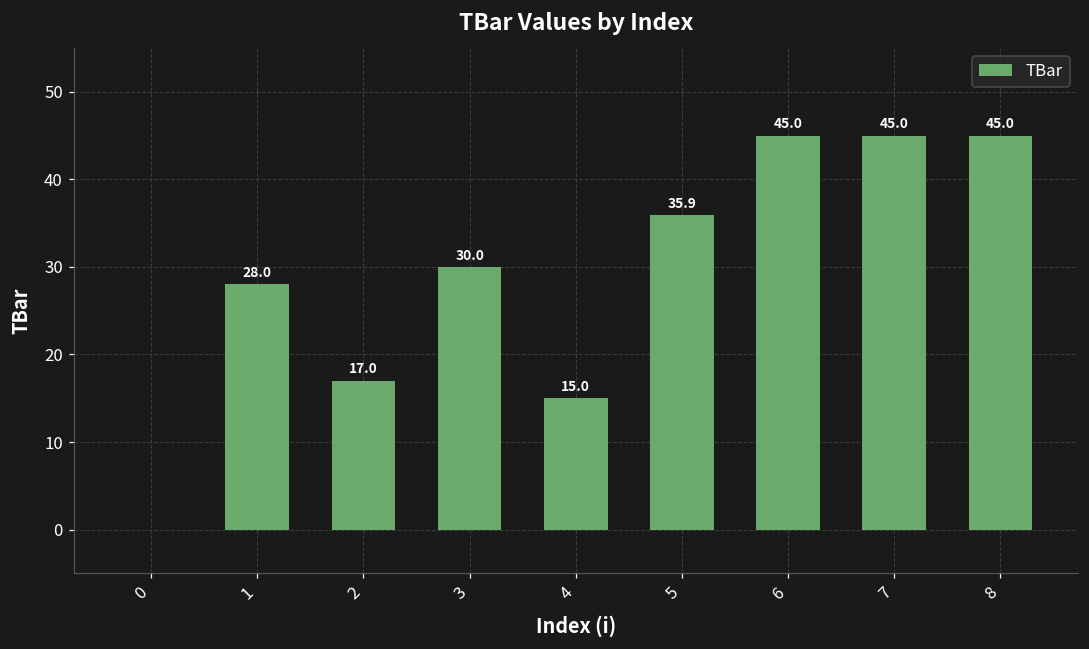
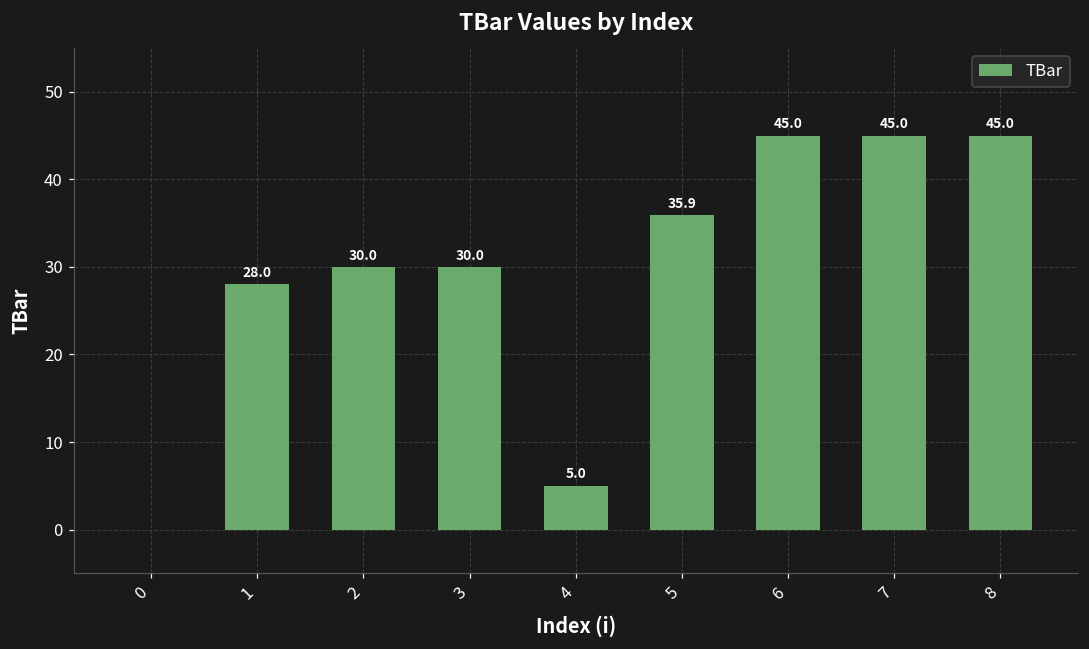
  {
    "1": 28.0,
-   "2": 17.0,
+   "2": 30.0,
    "3": 30.0,
-   "4": 15.0,
+   "4": 5.0,
    "5": 35.9,
    "6": 45.0,
    "7": 45.0,
    "8": 45.0
  }
